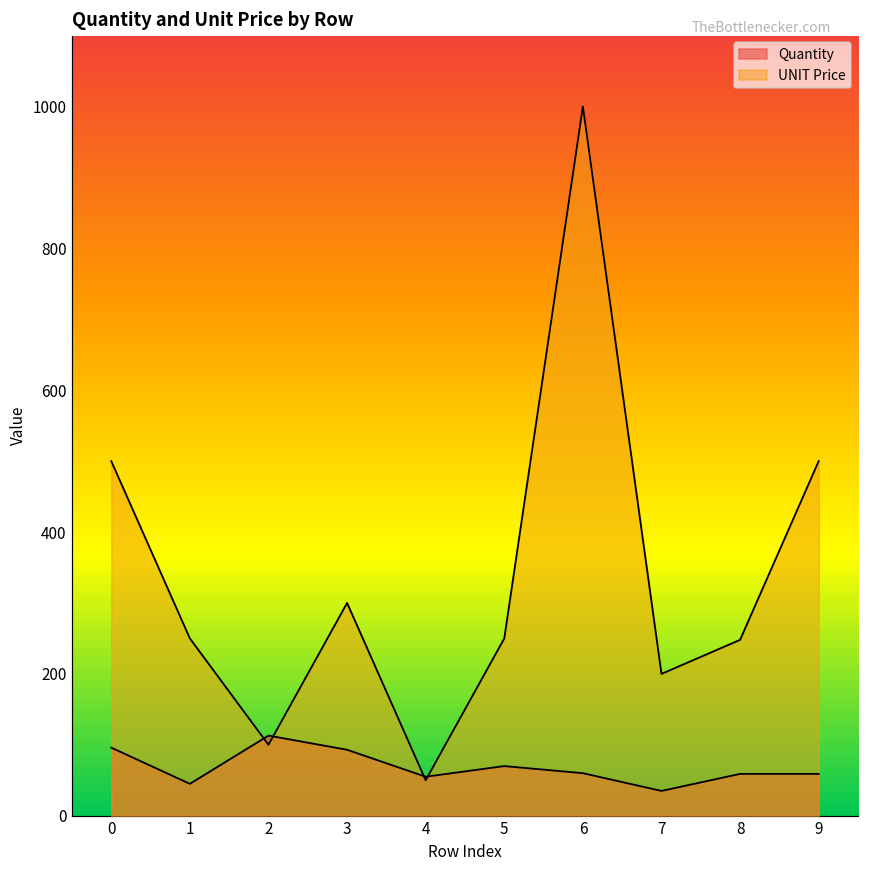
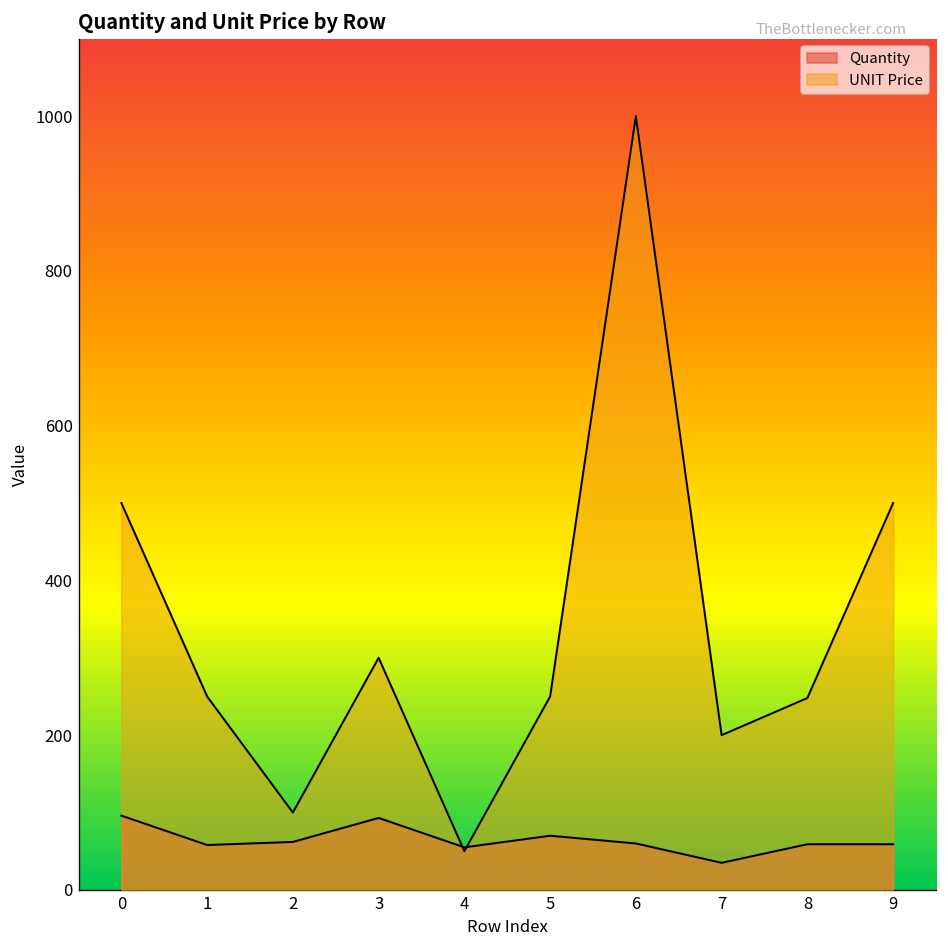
  {
    "Quantity": {
      "0": 100,
-     "1": 50,
-     "2": 110,
+     "1": 60,
+     "2": 60,
      "3": 90,
      "4": 60,
      "5": 70,
      "6": 60,
      "7": 40,
      "8": 60,
      "9": 60
    },
    "UNIT Price": {
      "0": 500,
      "1": 250,
      "2": 100,
      "3": 300,
      "4": 50,
      "5": 250,
      "6": 1000,
      "7": 200,
      "8": 250,
      "9": 500
    }
  }
